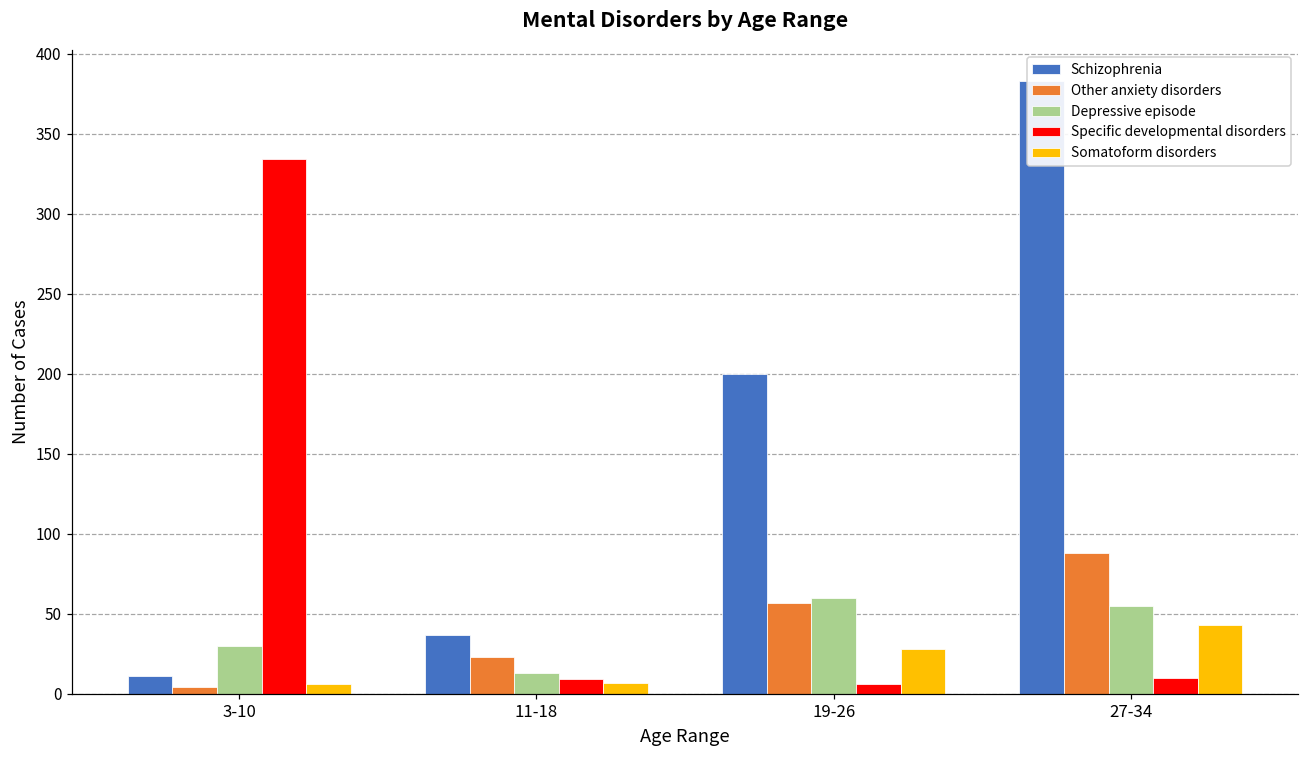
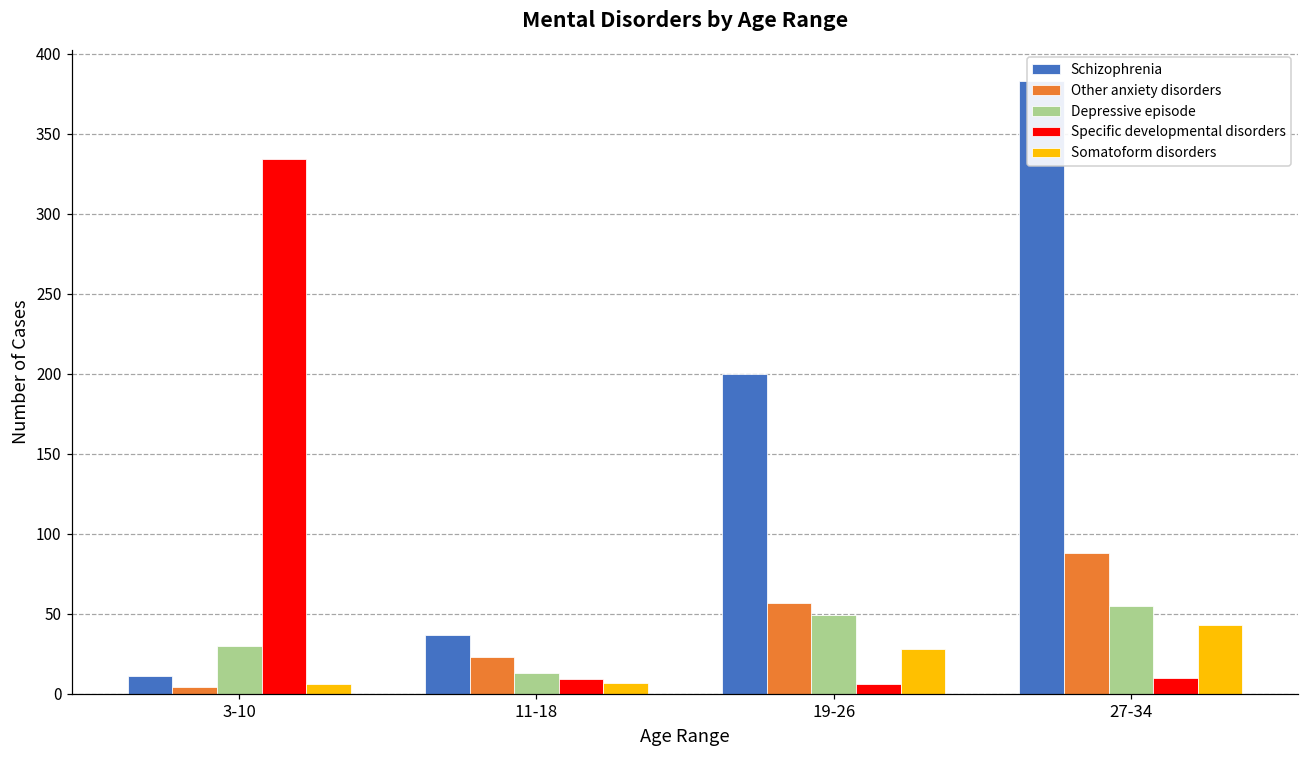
  {
    "Schizophrenia": {
      "3-10": 11,
      "11-18": 37,
      "19-26": 200
    },
    "Other anxiety disorders": {
      "3-10": 4,
      "11-18": 23,
      "19-26": 57,
      "27-34": 88
    },
    "Depressive episode": {
      "3-10": 30,
      "11-18": 13,
-     "19-26": 60,
+     "19-26": 49,
      "27-34": 55
    },
    "Specific developmental disorders": {
      "3-10": 334,
      "11-18": 9,
      "19-26": 6,
      "27-34": 10
    },
    "Somatoform disorders": {
      "3-10": 6,
      "11-18": 7,
      "19-26": 28,
      "27-34": 43
    }
  }
